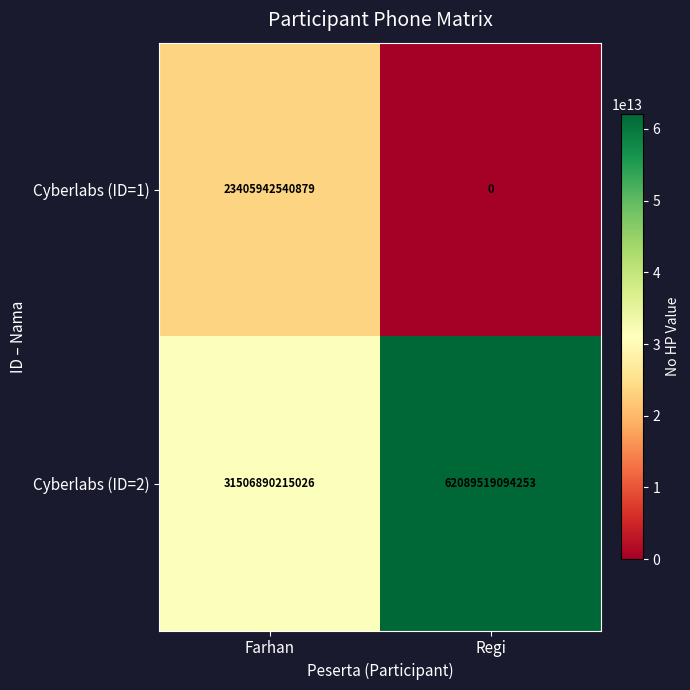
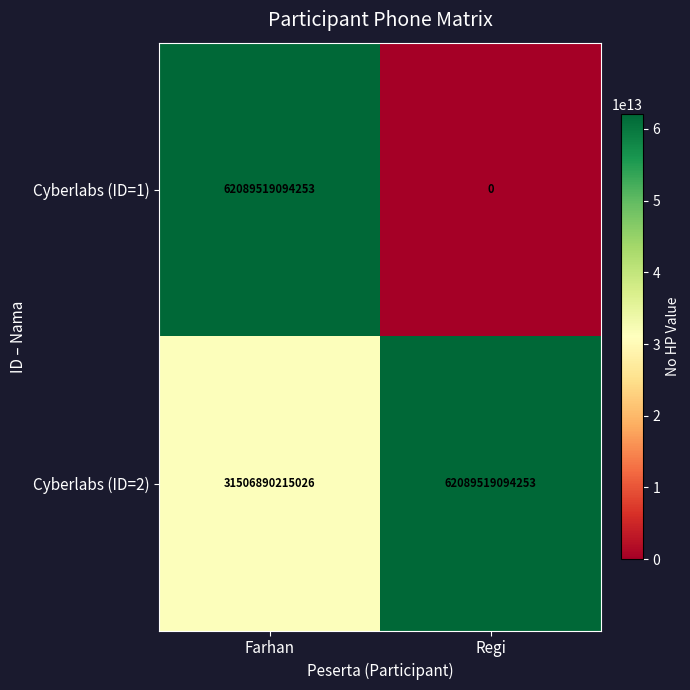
  {
    "Cyberlabs (ID=1)": {
-     "Farhan": 23405942540879,
+     "Farhan": 62089519094253,
      "Regi": 0
    },
    "Cyberlabs (ID=2)": {
      "Farhan": 31506890215026,
      "Regi": 62089519094253
    }
  }
